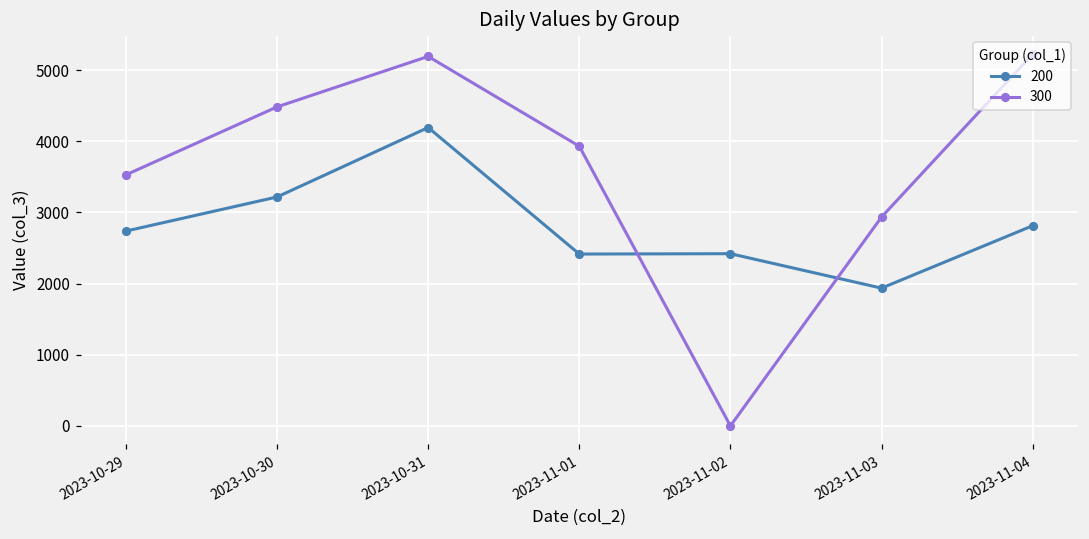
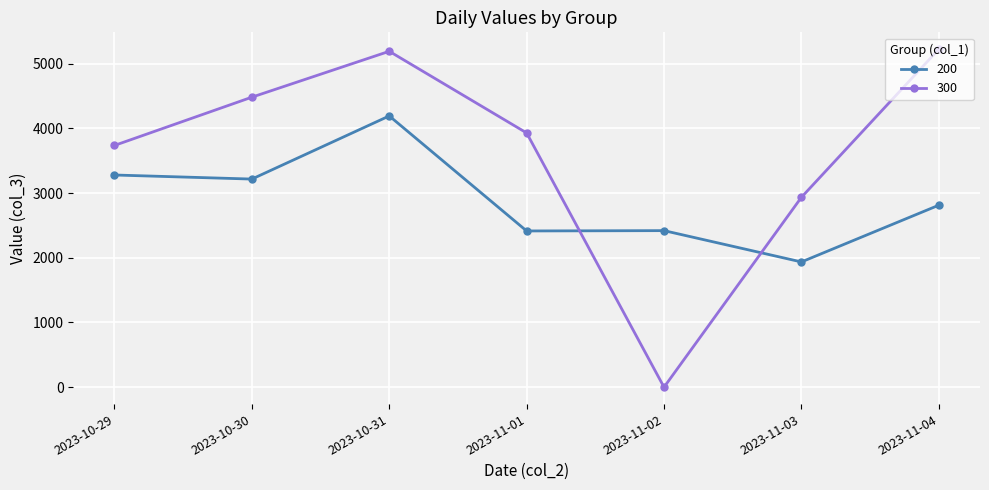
  {
    "200": {
-     "2023-10-29": 2700,
+     "2023-10-29": 3300,
      "2023-10-30": 3200,
      "2023-10-31": 4200,
      "2023-11-01": 2400,
      "2023-11-02": 2400,
      "2023-11-03": 1900,
      "2023-11-04": 2800
    },
    "300": {
-     "2023-10-29": 3500,
+     "2023-10-29": 3700,
      "2023-10-30": 4500,
      "2023-10-31": 5200,
      "2023-11-01": 3900,
      "2023-11-02": 0,
      "2023-11-03": 2900
    }
  }
